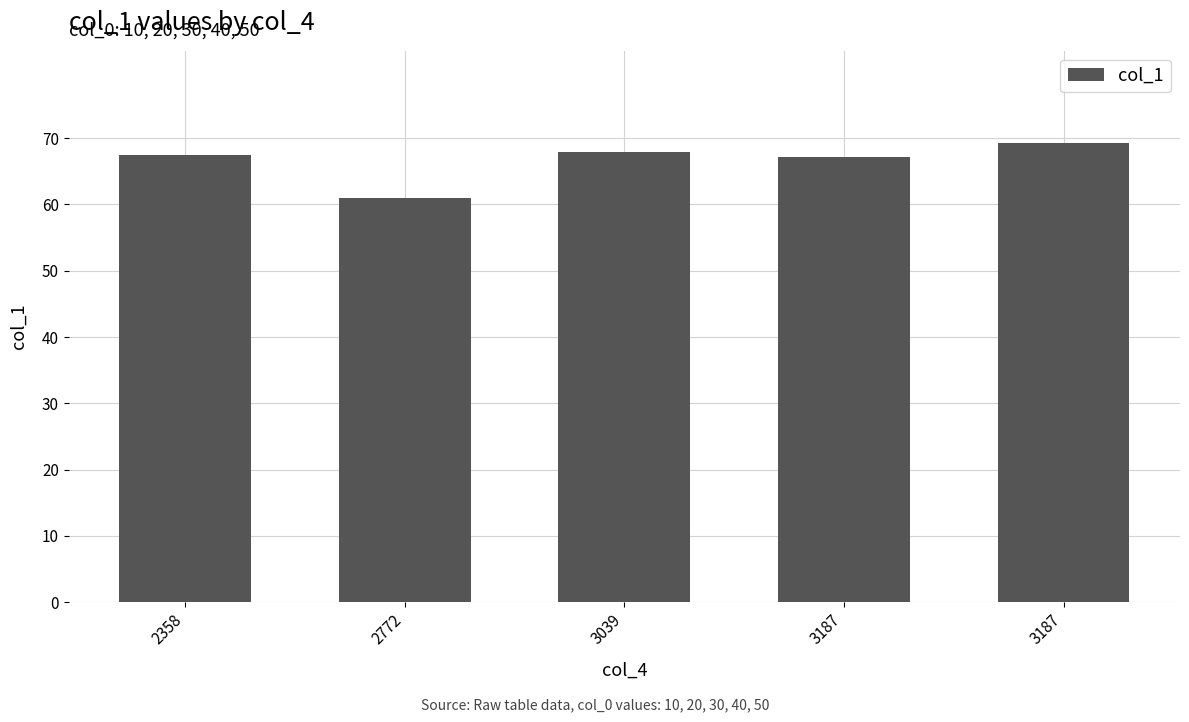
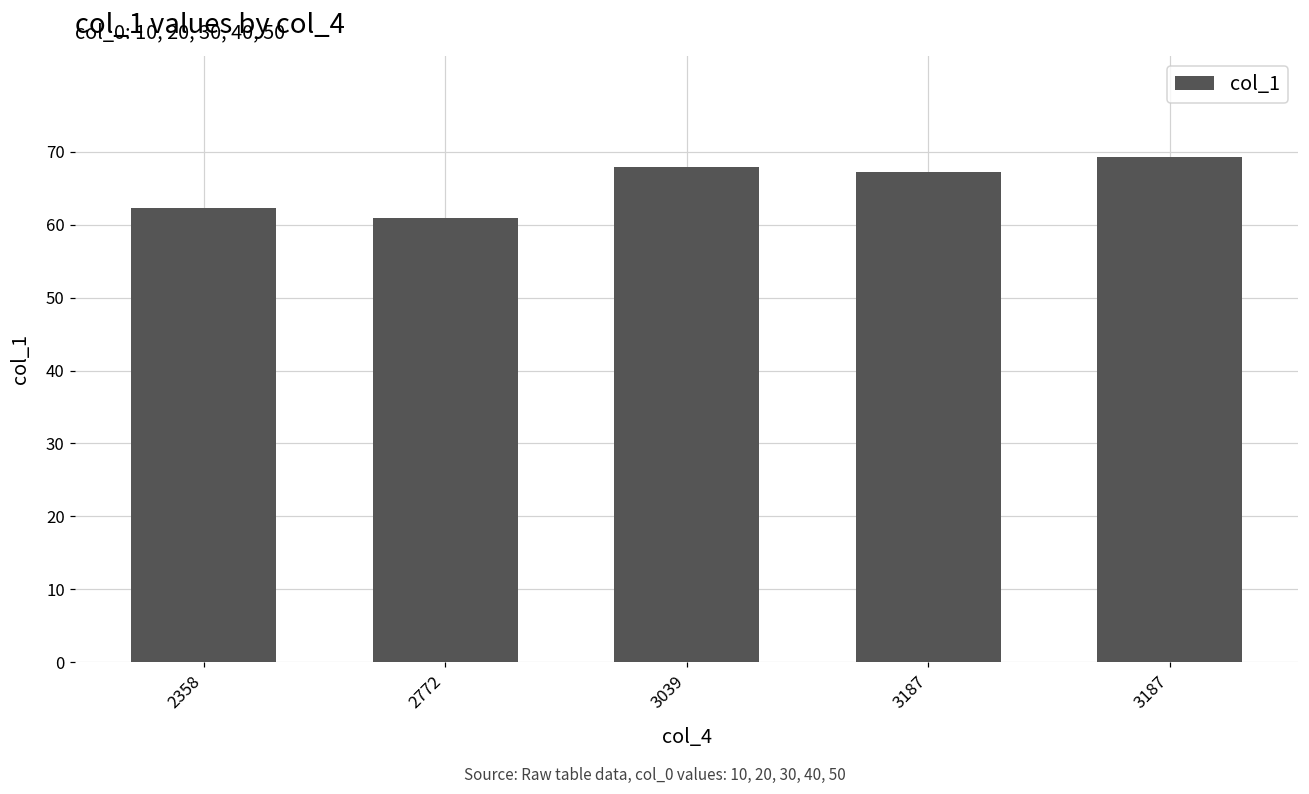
  {
-   "2358": 67,
+   "2358": 62,
    "2772": 61,
    "3039": 68
  }
